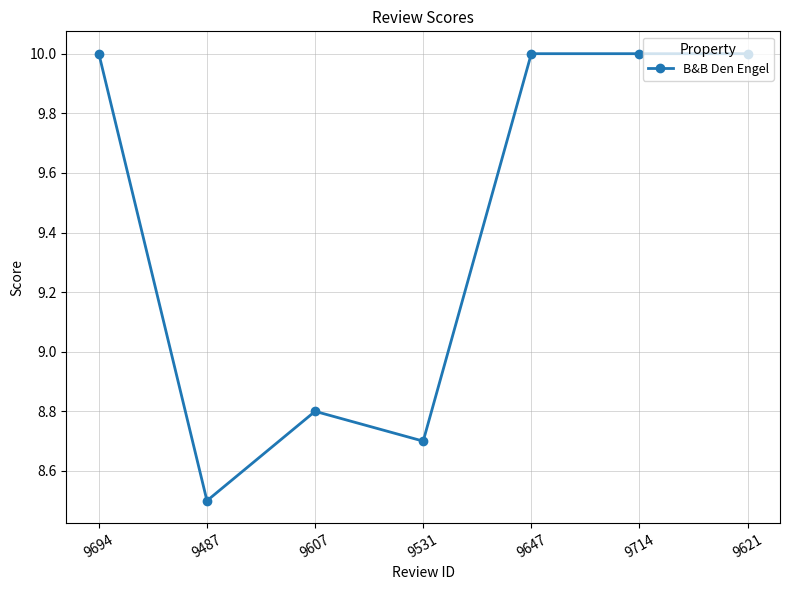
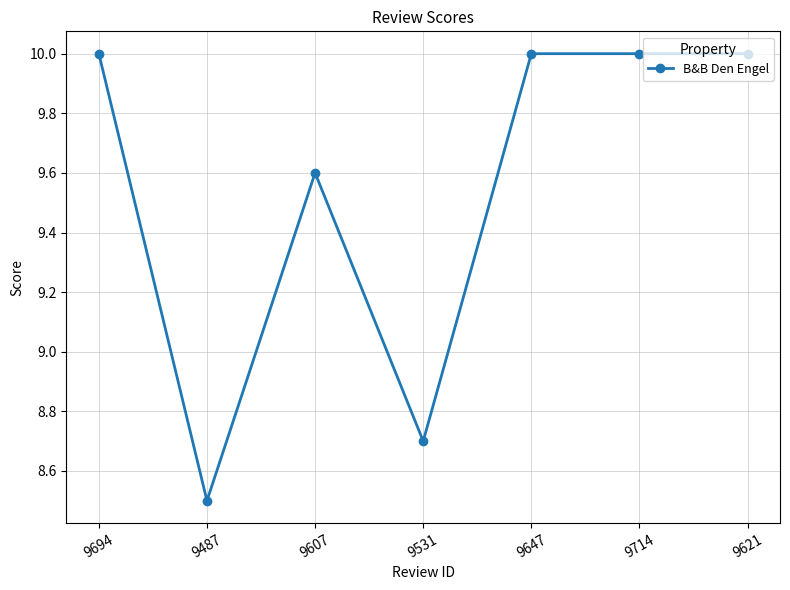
  {
    "9694": 10.0,
    "9487": 8.5,
-   "9607": 8.8,
+   "9607": 9.6,
    "9531": 8.7,
    "9647": 10.0,
    "9714": 10.0
  }
